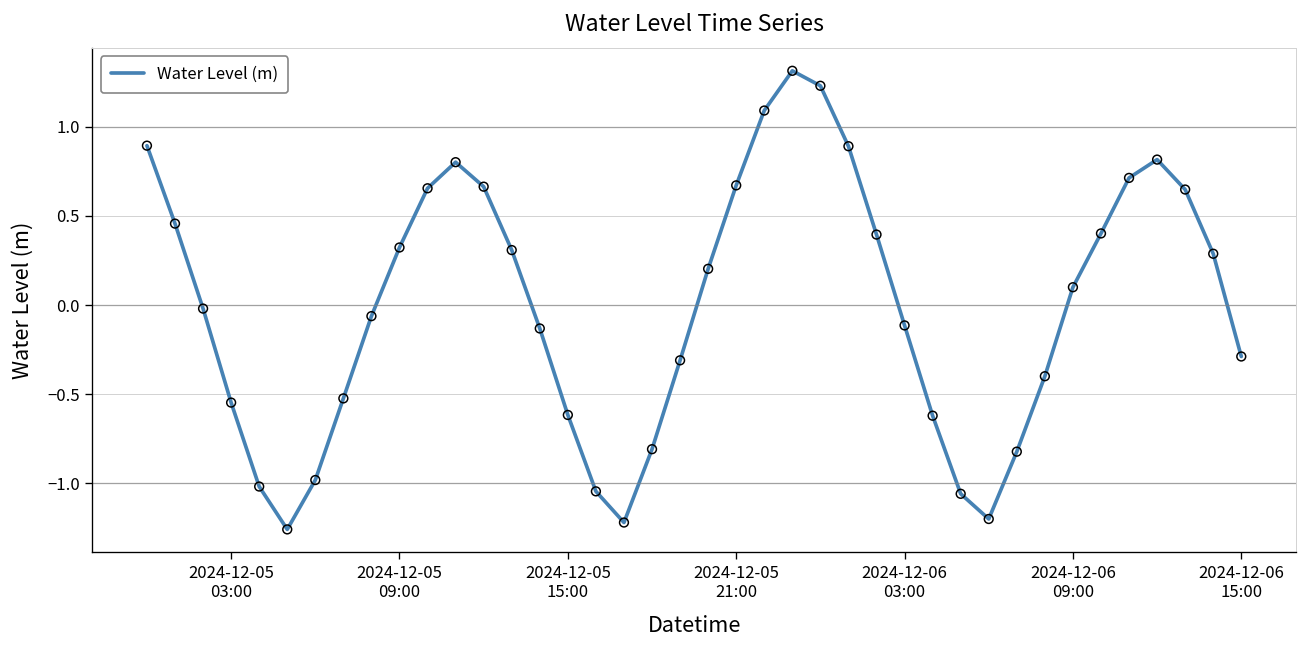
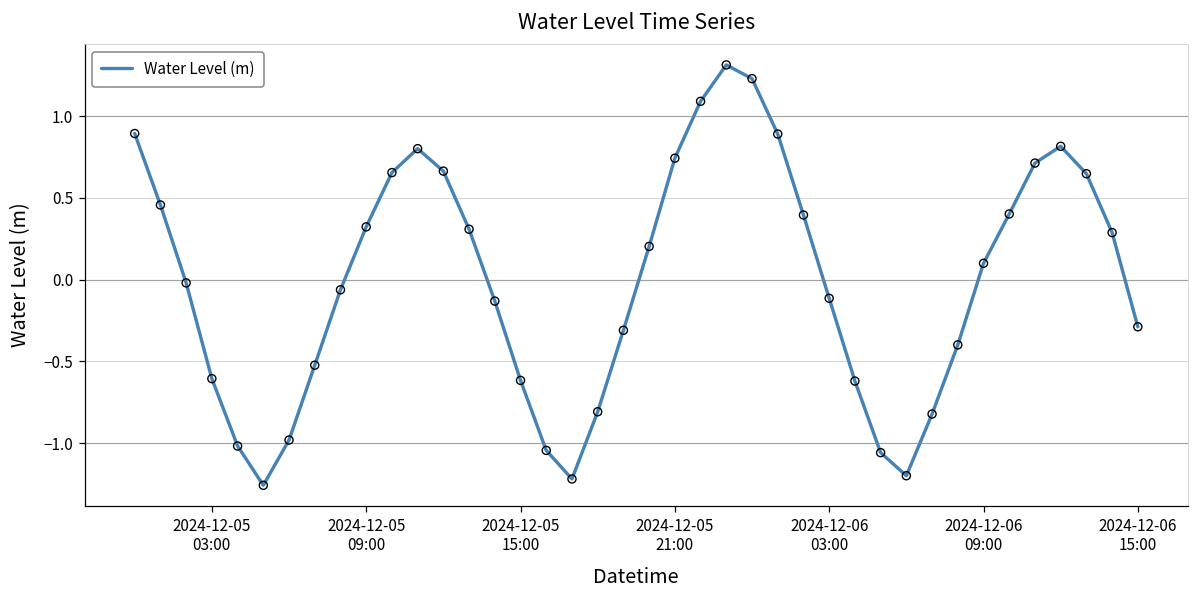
  {
-   "2024-12-05 03:00": -0.55,
+   "2024-12-05 03:00": -0.61,
    "2024-12-05 09:00": 0.32,
    "2024-12-05 15:00": -0.62,
-   "2024-12-05 21:00": 0.67,
+   "2024-12-05 21:00": 0.74,
    "2024-12-06 03:00": -0.11,
    "2024-12-06 09:00": 0.10,
    "2024-12-06 15:00": -0.29
  }
